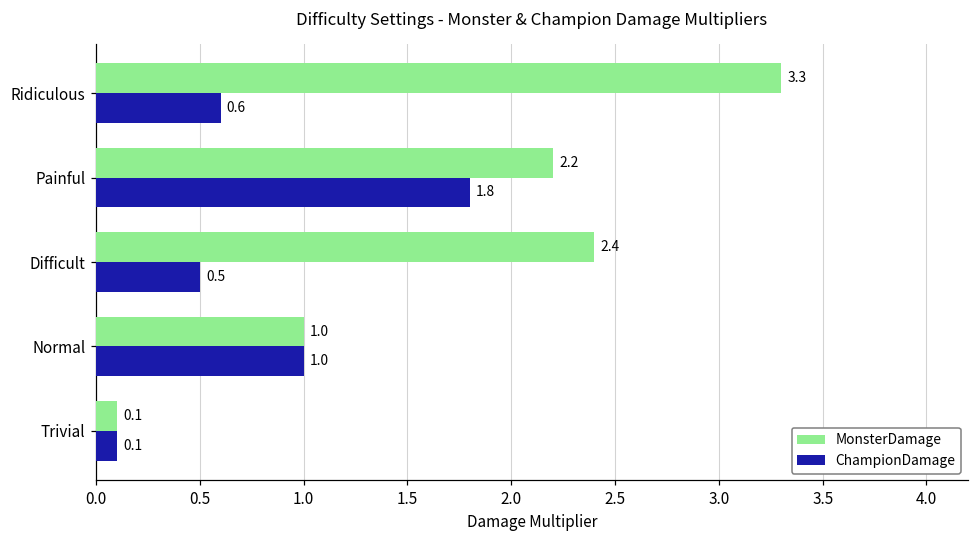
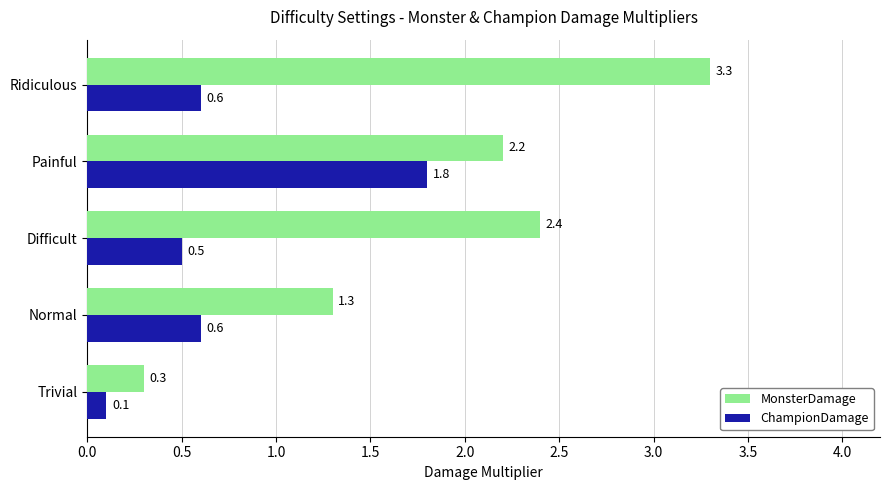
  {
    "MonsterDamage": {
      "Ridiculous": 3.3,
      "Painful": 2.2,
      "Difficult": 2.4,
-     "Normal": 1.0,
-     "Trivial": 0.1
+     "Normal": 1.3,
+     "Trivial": 0.3
    },
    "ChampionDamage": {
      "Ridiculous": 0.6,
      "Painful": 1.8,
      "Difficult": 0.5,
-     "Normal": 1.0,
+     "Normal": 0.6,
      "Trivial": 0.1
    }
  }
